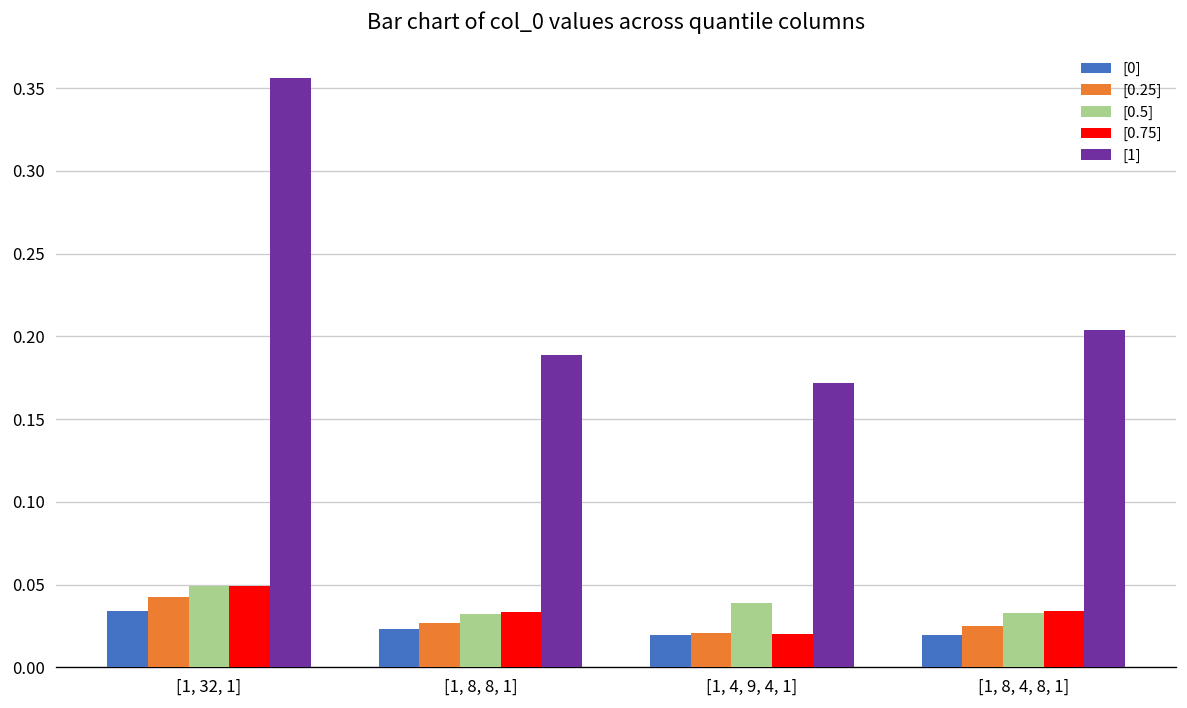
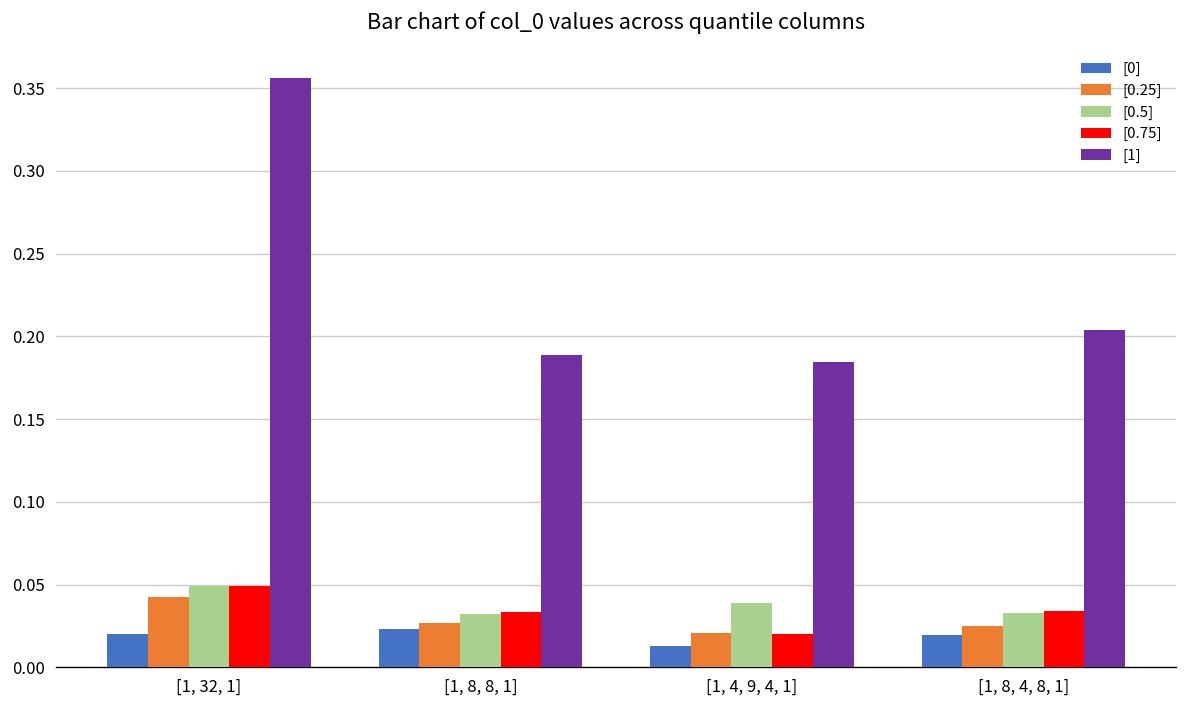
  {
    "[0]": {
-     "[1, 32, 1]": 0.034,
+     "[1, 32, 1]": 0.020,
      "[1, 8, 8, 1]": 0.023,
-     "[1, 4, 9, 4, 1]": 0.019,
+     "[1, 4, 9, 4, 1]": 0.013,
      "[1, 8, 4, 8, 1]": 0.020
    },
    "[0.25]": {
      "[1, 32, 1]": 0.042,
      "[1, 8, 8, 1]": 0.027,
      "[1, 4, 9, 4, 1]": 0.020,
      "[1, 8, 4, 8, 1]": 0.025
    },
    "[0.5]": {
      "[1, 32, 1]": 0.049,
      "[1, 8, 8, 1]": 0.032,
      "[1, 4, 9, 4, 1]": 0.039,
      "[1, 8, 4, 8, 1]": 0.033
    },
    "[0.75]": {
      "[1, 32, 1]": 0.049,
      "[1, 8, 8, 1]": 0.033,
      "[1, 4, 9, 4, 1]": 0.020,
      "[1, 8, 4, 8, 1]": 0.034
    },
    "[1]": {
      "[1, 32, 1]": 0.356,
      "[1, 8, 8, 1]": 0.189,
-     "[1, 4, 9, 4, 1]": 0.172,
+     "[1, 4, 9, 4, 1]": 0.184,
      "[1, 8, 4, 8, 1]": 0.204
    }
  }
